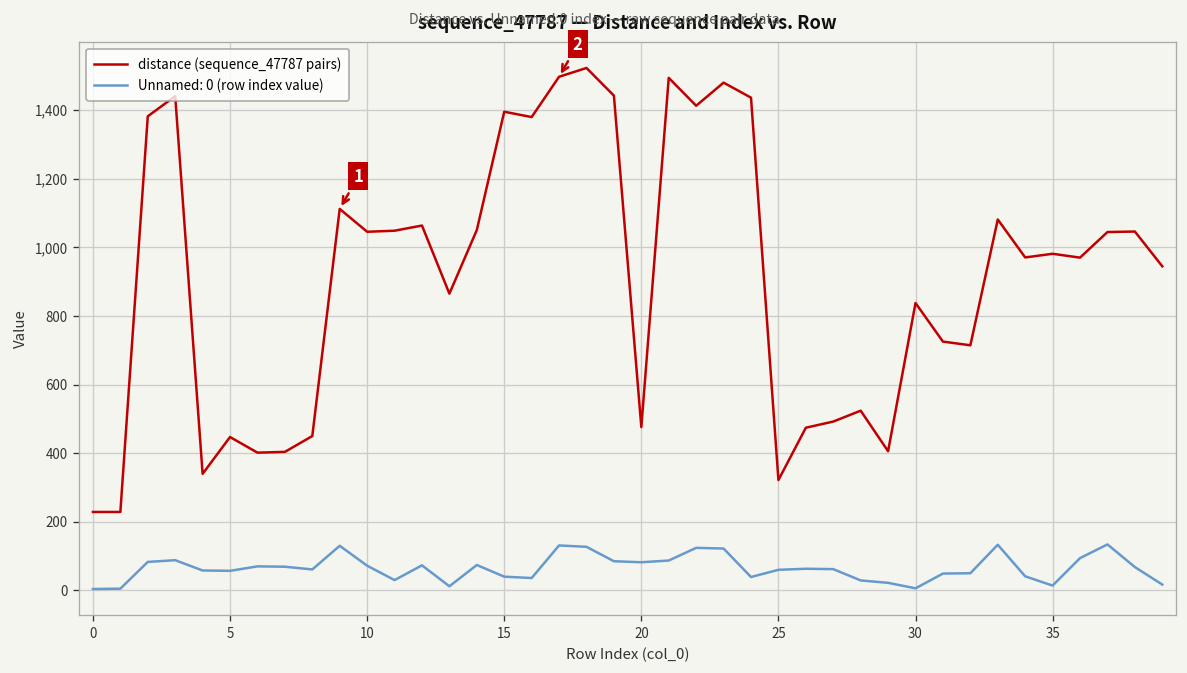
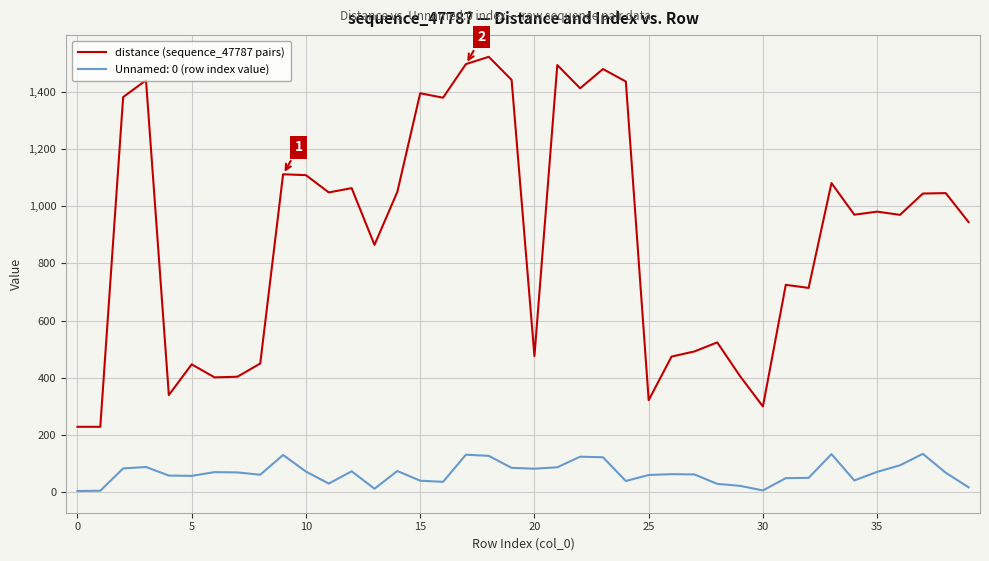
  {
    "distance (sequence_47787 pairs)": {
      "0": "230",
      "5": "450",
-     "10": "1,050",
+     "10": "1,110",
      "15": "1,400",
      "20": "480",
      "25": "320",
-     "30": "840",
+     "30": "300",
      "35": "980"
    },
    "Unnamed: 0 (row index value)": {
      "0": "0",
      "5": "60",
      "10": "70",
      "15": "40",
      "20": "80",
      "25": "60",
      "30": "10",
-     "35": "10"
+     "35": "70"
    }
  }
